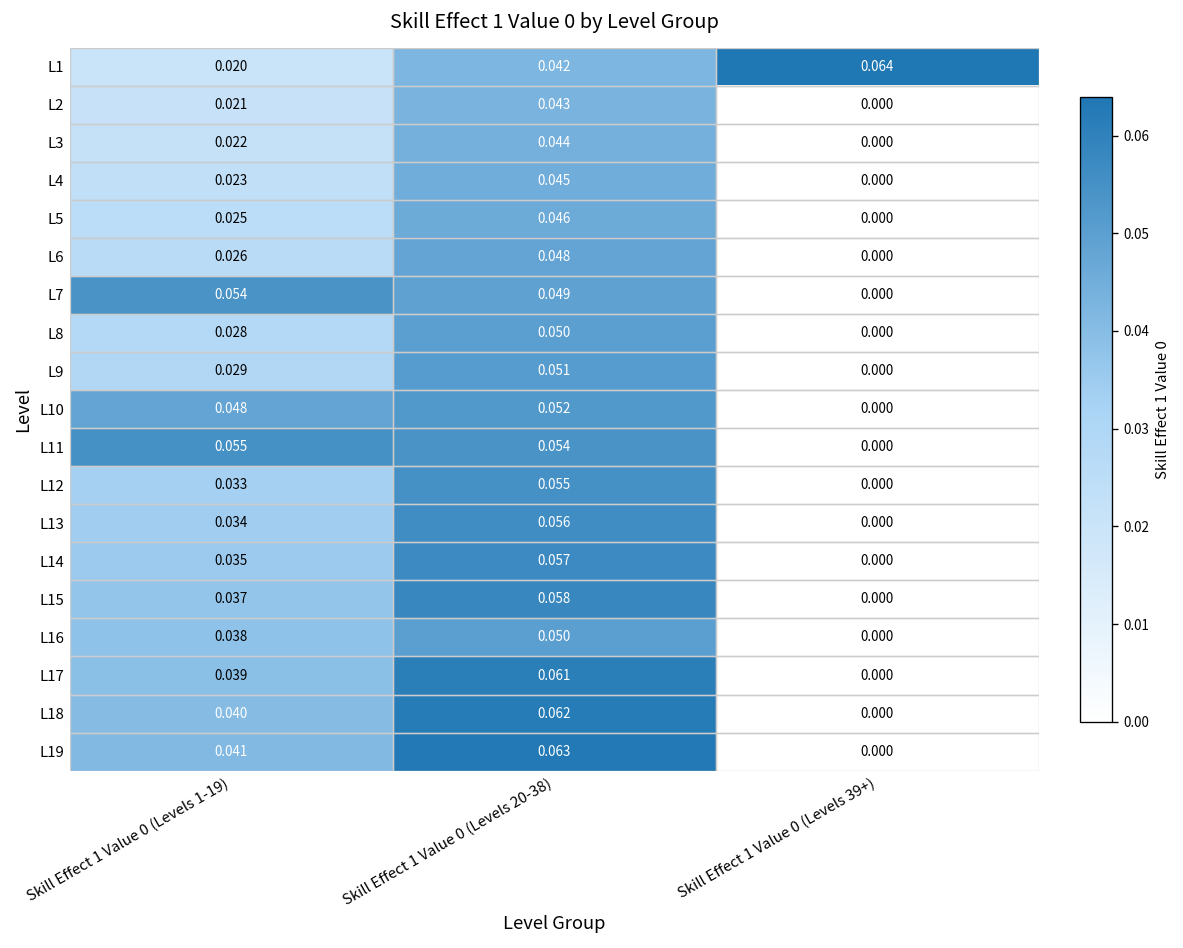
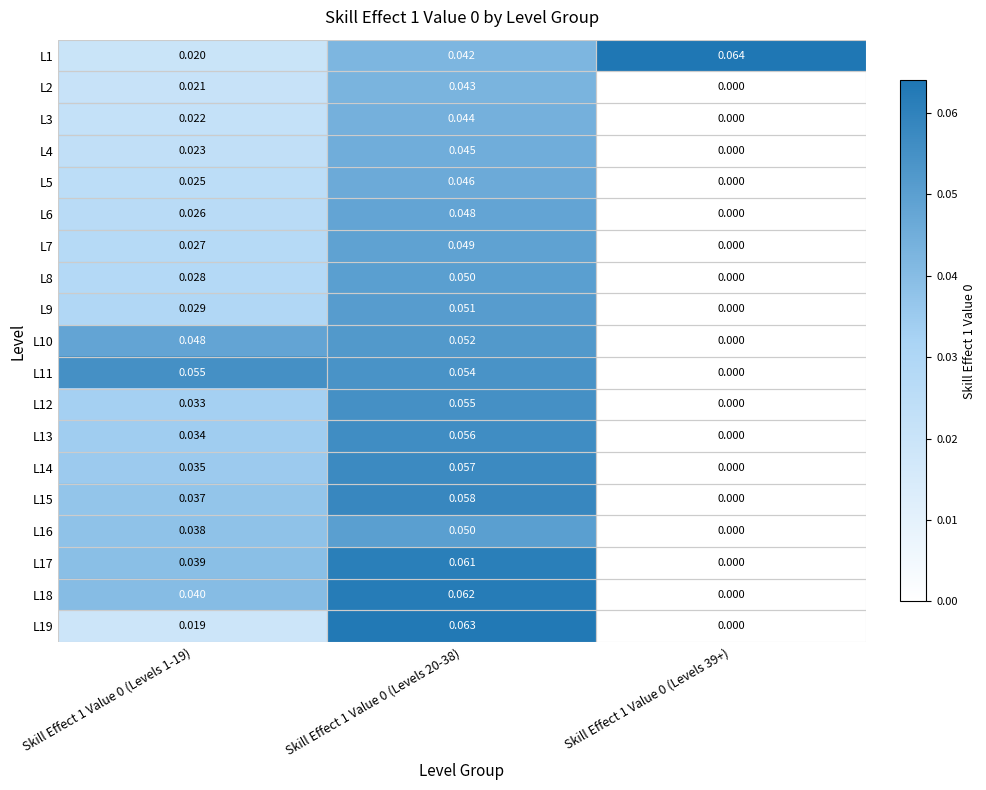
  {
    "L1": {
      "Skill Effect 1 Value 0 (Levels 1-19)": 0.020,
      "Skill Effect 1 Value 0 (Levels 20-38)": 0.042,
      "Skill Effect 1 Value 0 (Levels 39+)": 0.064
    },
    "L2": {
      "Skill Effect 1 Value 0 (Levels 1-19)": 0.021,
      "Skill Effect 1 Value 0 (Levels 20-38)": 0.043,
      "Skill Effect 1 Value 0 (Levels 39+)": 0.000
    },
    "L3": {
      "Skill Effect 1 Value 0 (Levels 1-19)": 0.022,
      "Skill Effect 1 Value 0 (Levels 20-38)": 0.044,
      "Skill Effect 1 Value 0 (Levels 39+)": 0.000
    },
    "L4": {
      "Skill Effect 1 Value 0 (Levels 1-19)": 0.023,
      "Skill Effect 1 Value 0 (Levels 20-38)": 0.045,
      "Skill Effect 1 Value 0 (Levels 39+)": 0.000
    },
    "L5": {
      "Skill Effect 1 Value 0 (Levels 1-19)": 0.025,
      "Skill Effect 1 Value 0 (Levels 20-38)": 0.046,
      "Skill Effect 1 Value 0 (Levels 39+)": 0.000
    },
    "L6": {
      "Skill Effect 1 Value 0 (Levels 1-19)": 0.026,
      "Skill Effect 1 Value 0 (Levels 20-38)": 0.048,
      "Skill Effect 1 Value 0 (Levels 39+)": 0.000
    },
    "L7": {
-     "Skill Effect 1 Value 0 (Levels 1-19)": 0.054,
+     "Skill Effect 1 Value 0 (Levels 1-19)": 0.027,
      "Skill Effect 1 Value 0 (Levels 20-38)": 0.049,
      "Skill Effect 1 Value 0 (Levels 39+)": 0.000
    },
    "L8": {
      "Skill Effect 1 Value 0 (Levels 1-19)": 0.028,
      "Skill Effect 1 Value 0 (Levels 20-38)": 0.050,
      "Skill Effect 1 Value 0 (Levels 39+)": 0.000
    },
    "L9": {
      "Skill Effect 1 Value 0 (Levels 1-19)": 0.029,
      "Skill Effect 1 Value 0 (Levels 20-38)": 0.051,
      "Skill Effect 1 Value 0 (Levels 39+)": 0.000
    },
    "L10": {
      "Skill Effect 1 Value 0 (Levels 1-19)": 0.048,
      "Skill Effect 1 Value 0 (Levels 20-38)": 0.052,
      "Skill Effect 1 Value 0 (Levels 39+)": 0.000
    },
    "L11": {
      "Skill Effect 1 Value 0 (Levels 1-19)": 0.055,
      "Skill Effect 1 Value 0 (Levels 20-38)": 0.054,
      "Skill Effect 1 Value 0 (Levels 39+)": 0.000
    },
    "L12": {
      "Skill Effect 1 Value 0 (Levels 1-19)": 0.033,
      "Skill Effect 1 Value 0 (Levels 20-38)": 0.055,
      "Skill Effect 1 Value 0 (Levels 39+)": 0.000
    },
    "L13": {
      "Skill Effect 1 Value 0 (Levels 1-19)": 0.034,
      "Skill Effect 1 Value 0 (Levels 20-38)": 0.056,
      "Skill Effect 1 Value 0 (Levels 39+)": 0.000
    },
    "L14": {
      "Skill Effect 1 Value 0 (Levels 1-19)": 0.035,
      "Skill Effect 1 Value 0 (Levels 20-38)": 0.057,
      "Skill Effect 1 Value 0 (Levels 39+)": 0.000
    },
    "L15": {
      "Skill Effect 1 Value 0 (Levels 1-19)": 0.037,
      "Skill Effect 1 Value 0 (Levels 20-38)": 0.058,
      "Skill Effect 1 Value 0 (Levels 39+)": 0.000
    },
    "L16": {
      "Skill Effect 1 Value 0 (Levels 1-19)": 0.038,
      "Skill Effect 1 Value 0 (Levels 20-38)": 0.050,
      "Skill Effect 1 Value 0 (Levels 39+)": 0.000
    },
    "L17": {
      "Skill Effect 1 Value 0 (Levels 1-19)": 0.039,
      "Skill Effect 1 Value 0 (Levels 20-38)": 0.061,
      "Skill Effect 1 Value 0 (Levels 39+)": 0.000
    },
    "L18": {
      "Skill Effect 1 Value 0 (Levels 1-19)": 0.040,
      "Skill Effect 1 Value 0 (Levels 20-38)": 0.062,
      "Skill Effect 1 Value 0 (Levels 39+)": 0.000
    },
    "L19": {
-     "Skill Effect 1 Value 0 (Levels 1-19)": 0.041,
+     "Skill Effect 1 Value 0 (Levels 1-19)": 0.019,
      "Skill Effect 1 Value 0 (Levels 20-38)": 0.063,
      "Skill Effect 1 Value 0 (Levels 39+)": 0.000
    }
  }
